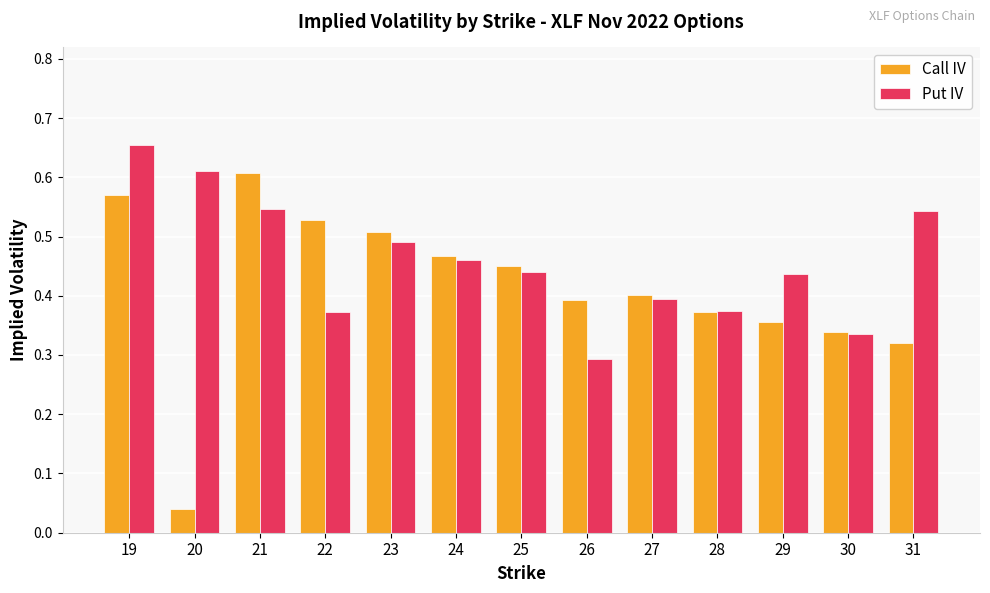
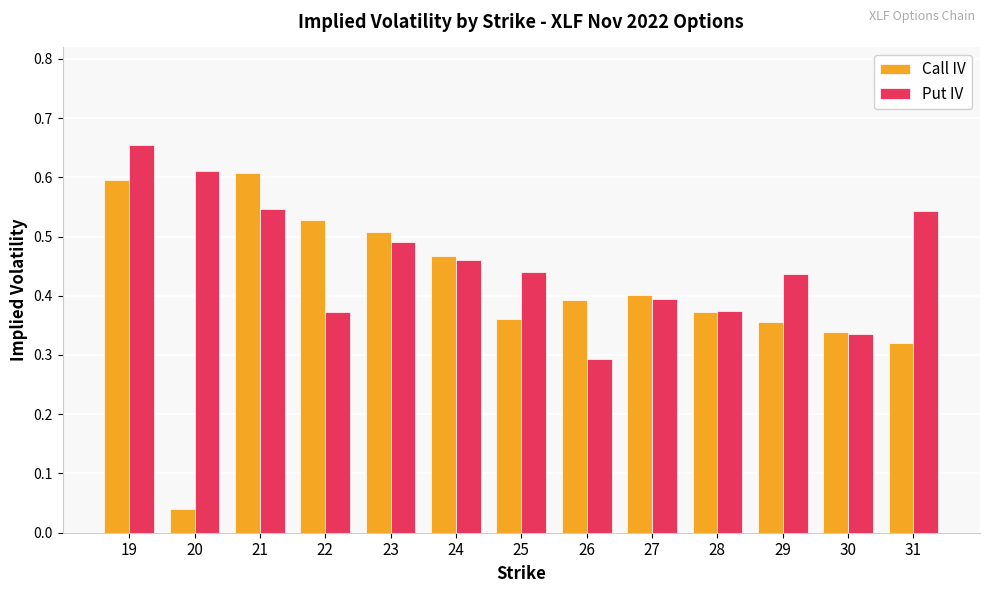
  {
    "Call IV": {
-     "19": 0.57,
+     "19": 0.60,
      "20": 0.04,
      "21": 0.61,
      "22": 0.53,
      "23": 0.51,
      "24": 0.47,
-     "25": 0.45,
+     "25": 0.36,
      "26": 0.39,
      "27": 0.40,
      "28": 0.37,
      "29": 0.36,
      "30": 0.34,
      "31": 0.32
    },
    "Put IV": {
      "19": 0.66,
      "20": 0.61,
      "21": 0.55,
      "22": 0.37,
      "23": 0.49,
      "24": 0.46,
      "25": 0.44,
      "26": 0.29,
      "27": 0.39,
      "28": 0.37,
      "29": 0.44,
      "30": 0.34,
      "31": 0.54
    }
  }
